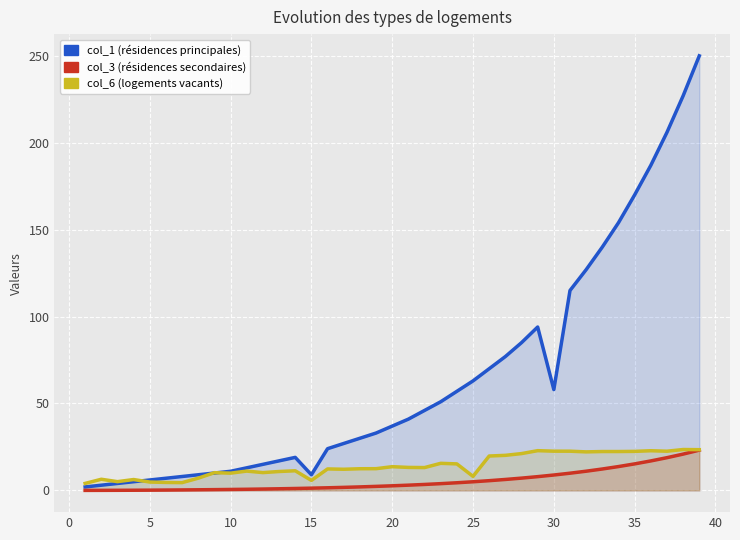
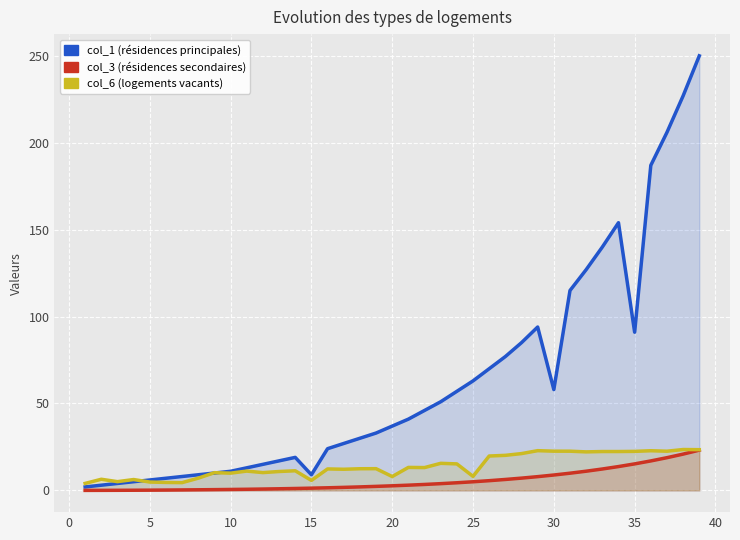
  {
    "col_1 (résidences principales)": {
      "15": 9,
      "20": 37,
      "25": 63,
      "30": 58,
-     "35": 170
+     "35": 91
    },
    "col_6 (logements vacants)": {
      "15": 6,
-     "20": 14,
+     "20": 8,
      "25": 8,
      "30": 23,
      "35": 22
    }
  }
